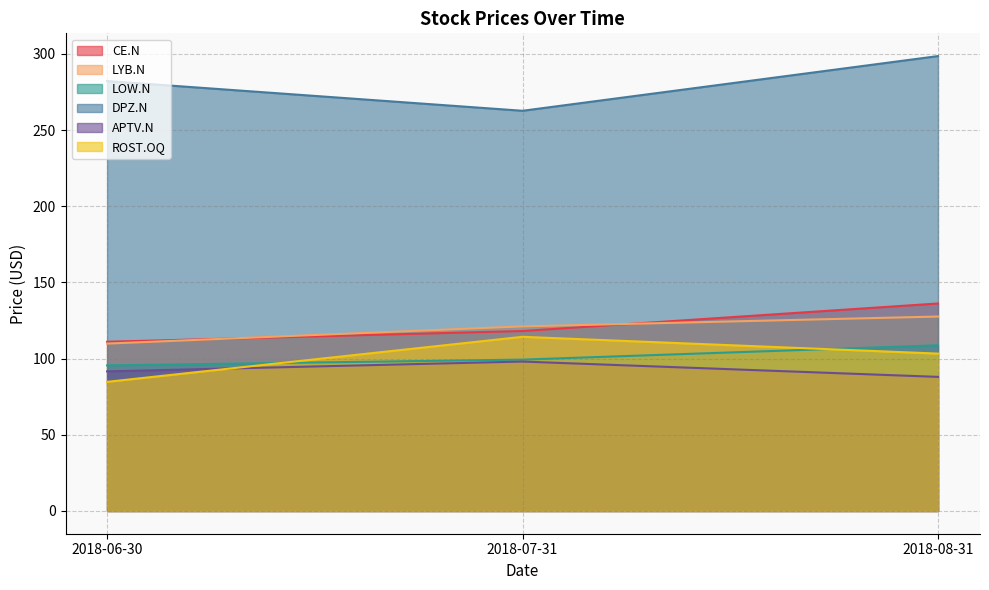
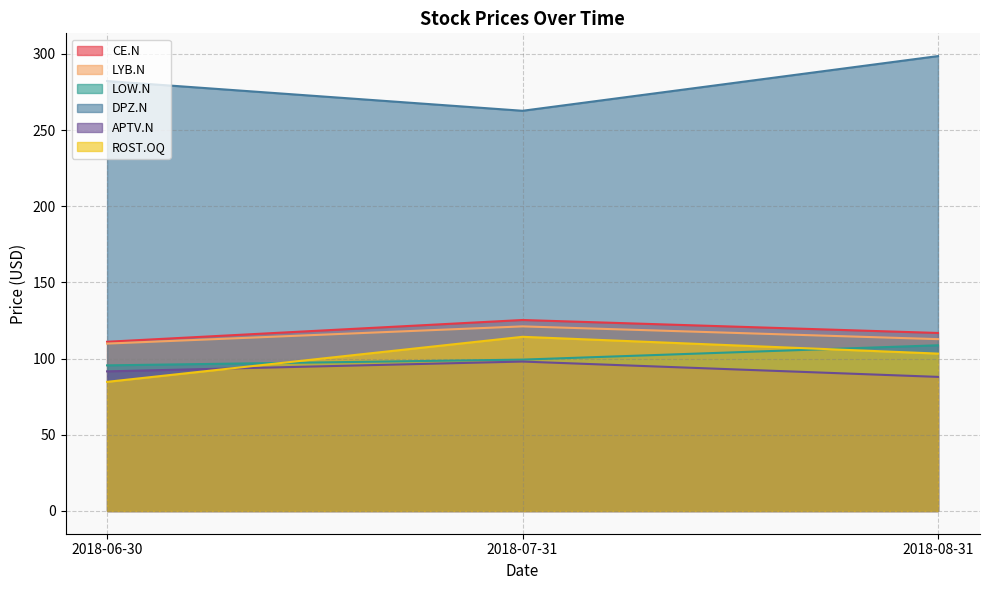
  {
    "CE.N": {
-     "2018-07-31": 118,
-     "2018-08-31": 136
+     "2018-07-31": 125,
+     "2018-08-31": 117
    },
    "LYB.N": {
      "2018-07-31": 121,
-     "2018-08-31": 128
+     "2018-08-31": 113
    },
    "ROST.OQ": {
      "2018-06-30": 85,
      "2018-07-31": 114,
      "2018-08-31": 103
    }
  }
